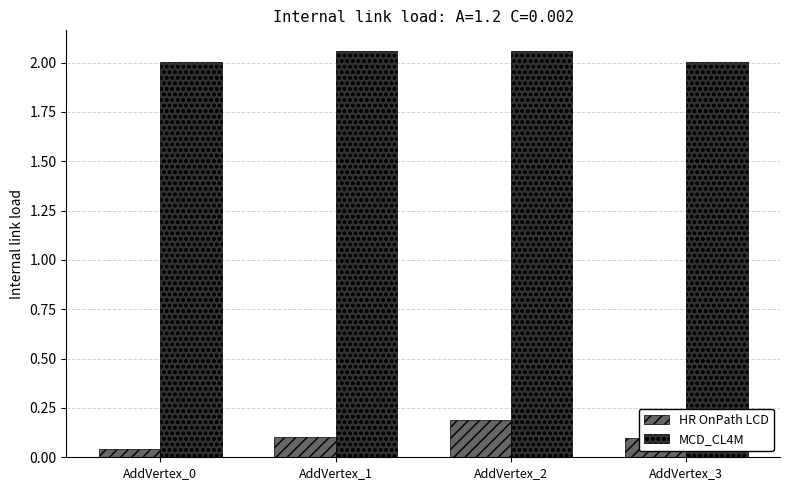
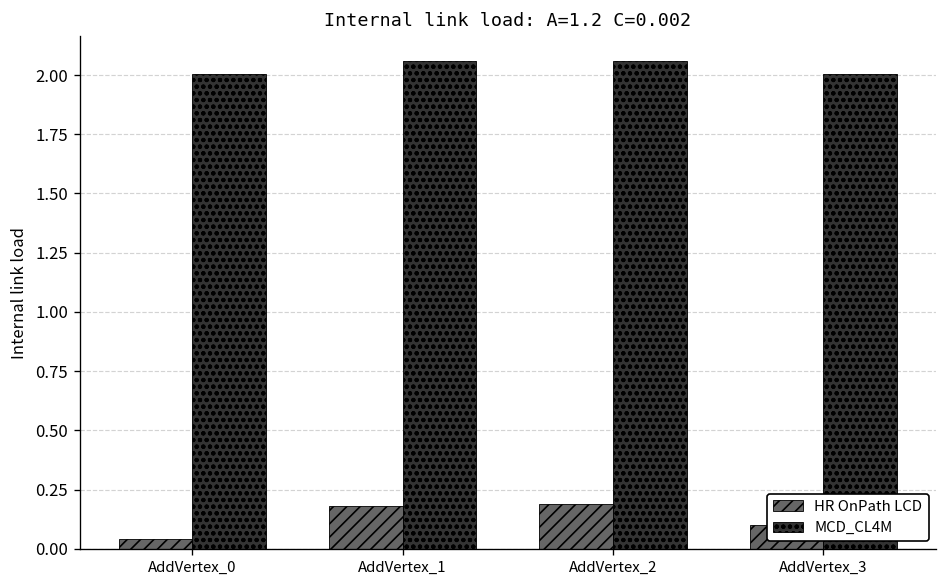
  {
    "HR OnPath LCD": {
      "AddVertex_0": 0.04,
-     "AddVertex_1": 0.10,
+     "AddVertex_1": 0.18,
      "AddVertex_2": 0.19
    },
    "MCD_CL4M": {
      "AddVertex_0": 2.01,
      "AddVertex_1": 2.06,
      "AddVertex_2": 2.06,
      "AddVertex_3": 2.01
    }
  }
